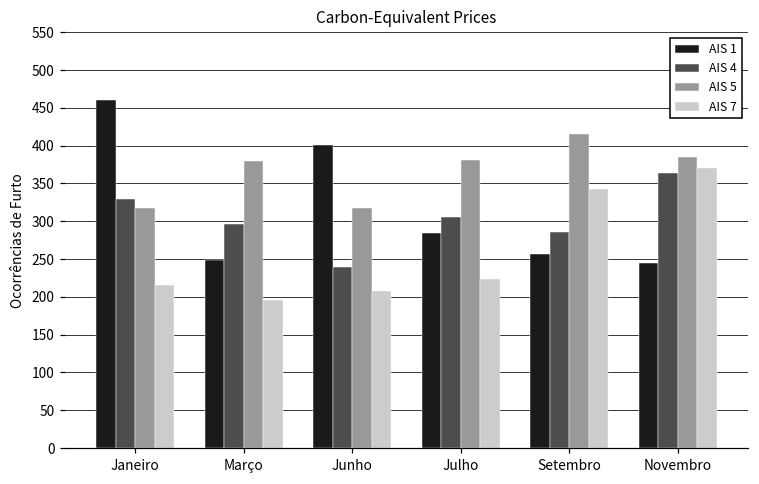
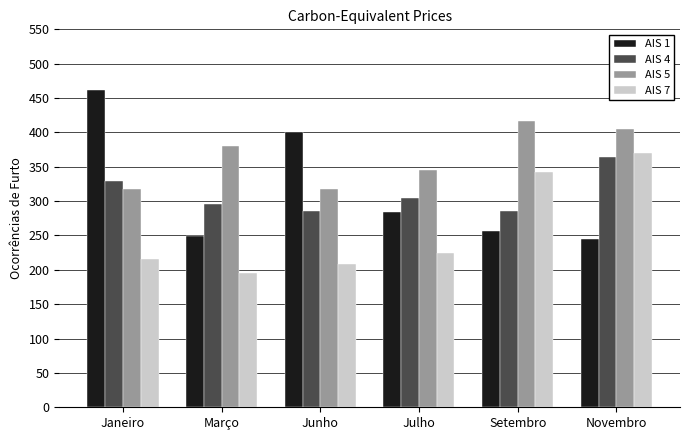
  {
    "AIS 1": {
      "Janeiro": 460,
      "Março": 250,
      "Junho": 400,
      "Julho": 280,
      "Setembro": 260,
      "Novembro": 250
    },
    "AIS 4": {
      "Janeiro": 330,
      "Março": 300,
-     "Junho": 240,
+     "Junho": 290,
      "Julho": 310,
      "Setembro": 290,
      "Novembro": 360
    },
    "AIS 5": {
      "Janeiro": 320,
      "Março": 380,
      "Junho": 320,
-     "Julho": 380,
+     "Julho": 350,
      "Setembro": 420,
-     "Novembro": 390
+     "Novembro": 410
    },
    "AIS 7": {
      "Janeiro": 220,
      "Março": 200,
      "Junho": 210,
      "Julho": 220,
      "Setembro": 340,
      "Novembro": 370
    }
  }
